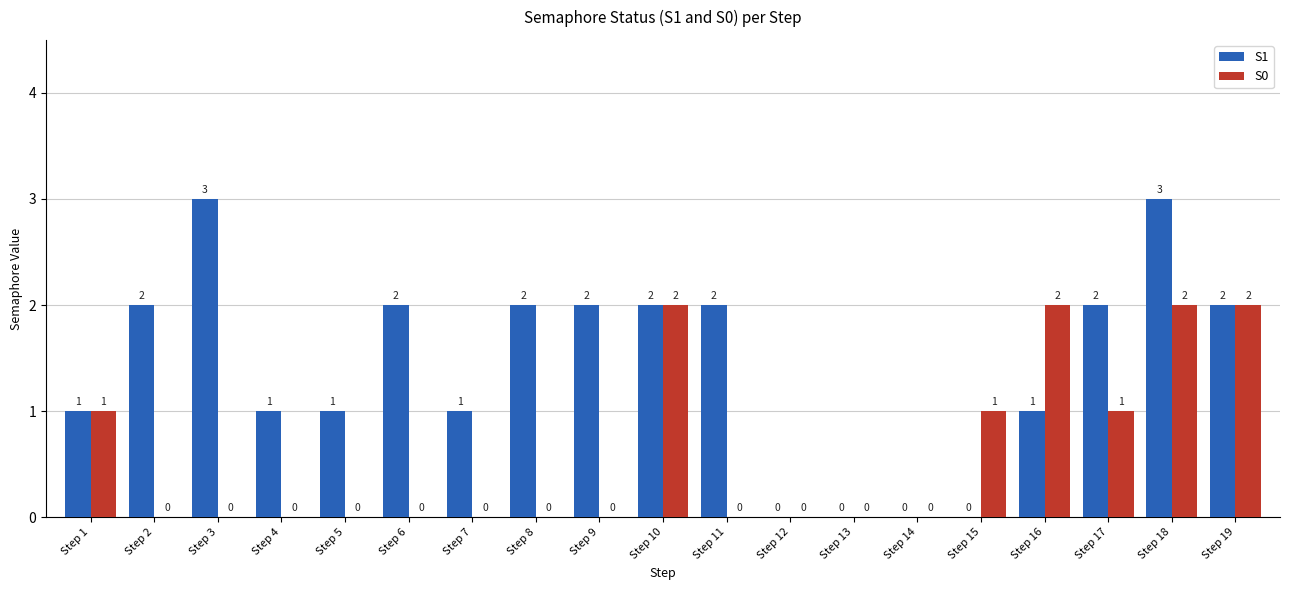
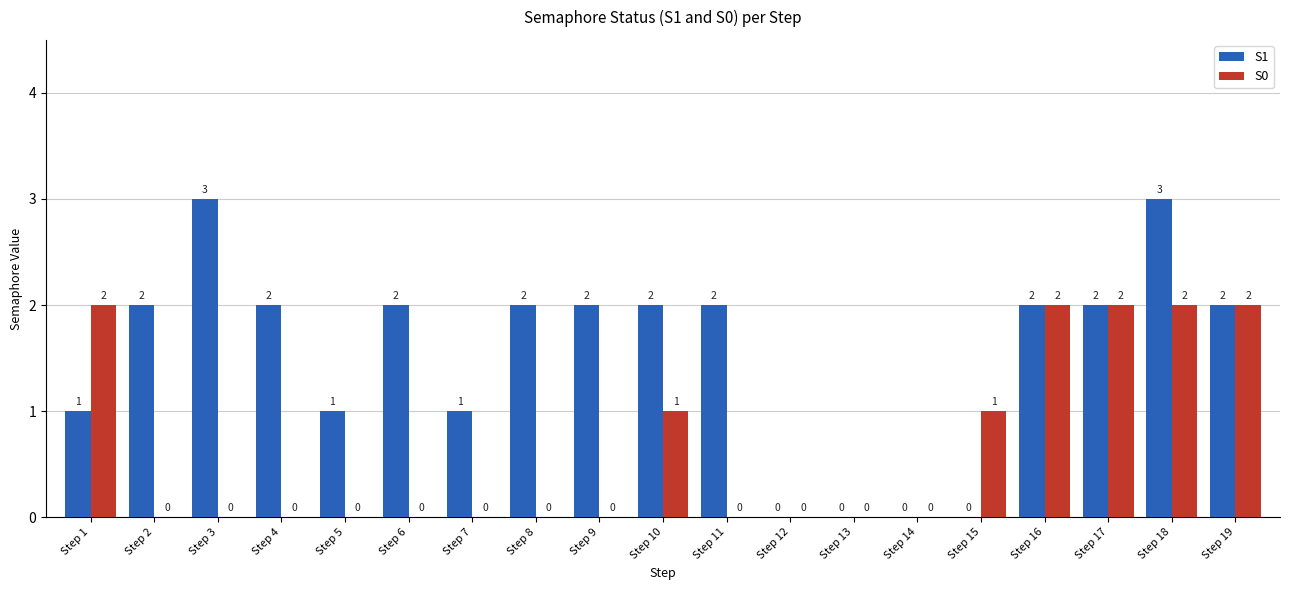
  {
    "S1": {
      "Step 1": 1,
      "Step 2": 2,
      "Step 3": 3,
-     "Step 4": 1,
+     "Step 4": 2,
      "Step 5": 1,
      "Step 6": 2,
      "Step 7": 1,
      "Step 8": 2,
      "Step 9": 2,
      "Step 10": 2,
      "Step 11": 2,
      "Step 12": 0,
      "Step 13": 0,
      "Step 14": 0,
      "Step 15": 0,
-     "Step 16": 1,
+     "Step 16": 2,
      "Step 17": 2,
      "Step 18": 3,
      "Step 19": 2
    },
    "S0": {
-     "Step 1": 1,
+     "Step 1": 2,
      "Step 2": 0,
      "Step 3": 0,
      "Step 4": 0,
      "Step 5": 0,
      "Step 6": 0,
      "Step 7": 0,
      "Step 8": 0,
      "Step 9": 0,
-     "Step 10": 2,
+     "Step 10": 1,
      "Step 11": 0,
      "Step 12": 0,
      "Step 13": 0,
      "Step 14": 0,
      "Step 15": 1,
      "Step 16": 2,
-     "Step 17": 1,
+     "Step 17": 2,
      "Step 18": 2,
      "Step 19": 2
    }
  }
